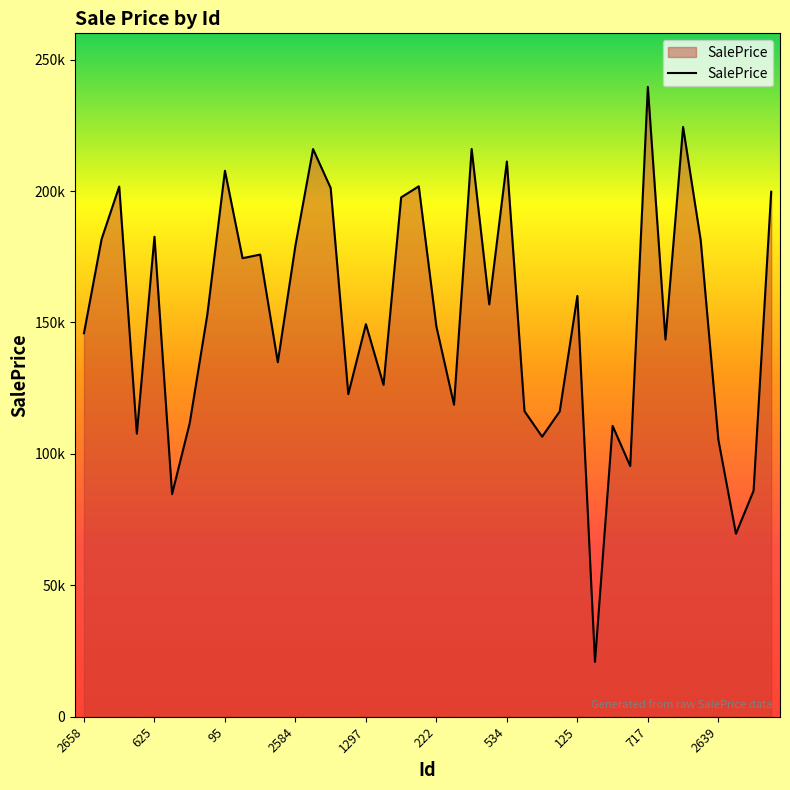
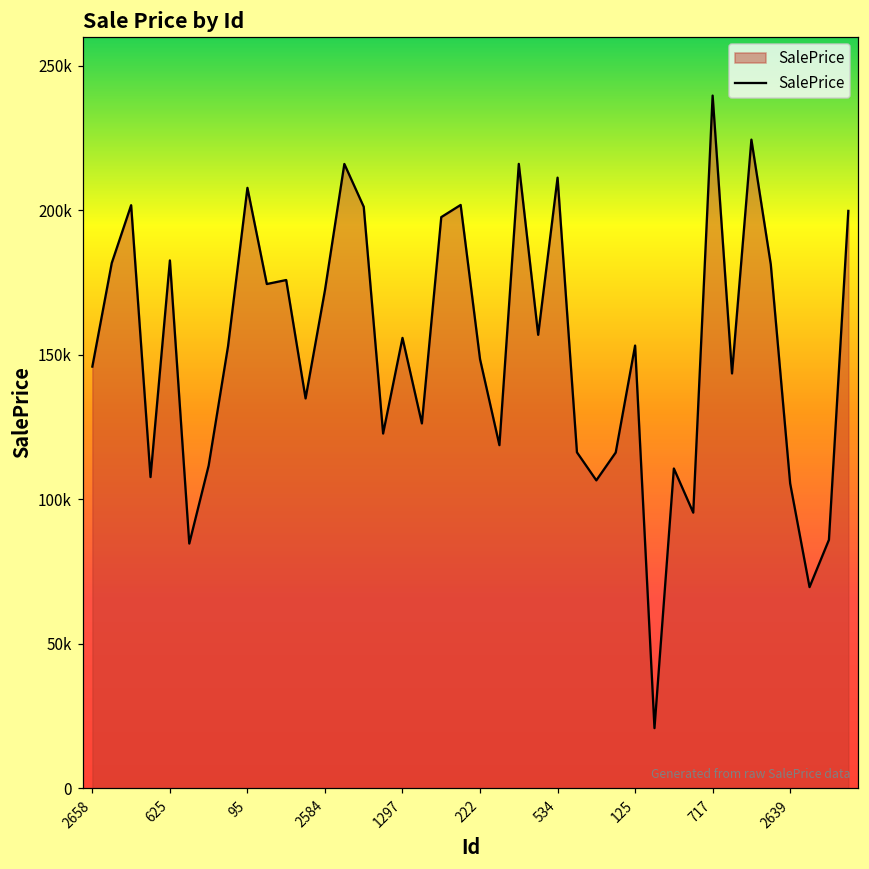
  {
    "2658": 146000,
    "625": 183000,
    "95": 208000,
-   "2584": 179000,
-   "1297": 149000,
+   "2584": 172000,
+   "1297": 156000,
    "222": 148000,
    "534": 211000,
-   "125": 160000,
+   "125": 153000,
    "717": 240000,
    "2639": 105000
  }
